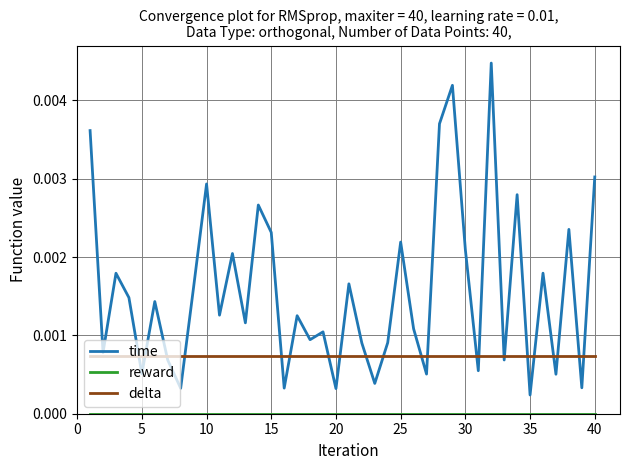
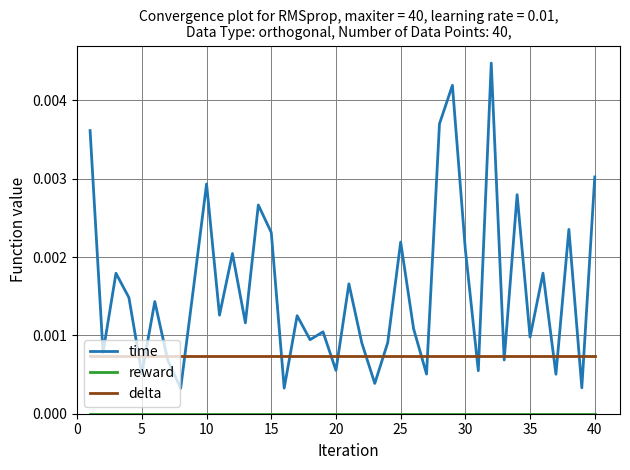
  {
    "time": {
      "10": 0.0029,
      "15": 0.0023,
-     "20": 0.0003,
+     "20": 0.0006,
      "25": 0.0022,
      "30": 0.0021,
-     "35": 0.0002,
+     "35": 0.0010,
      "40": 0.0030
    },
    "reward": {
      "5": 0.0000,
      "10": 0.0000,
      "15": 0.0000,
      "20": 0.0000,
      "25": 0.0000,
      "30": 0.0000,
      "35": 0.0000,
      "40": 0.0000
    },
    "delta": {
      "10": 0.0007,
      "15": 0.0007,
      "20": 0.0007,
      "25": 0.0007,
      "30": 0.0007,
      "35": 0.0007,
      "40": 0.0007
    }
  }
